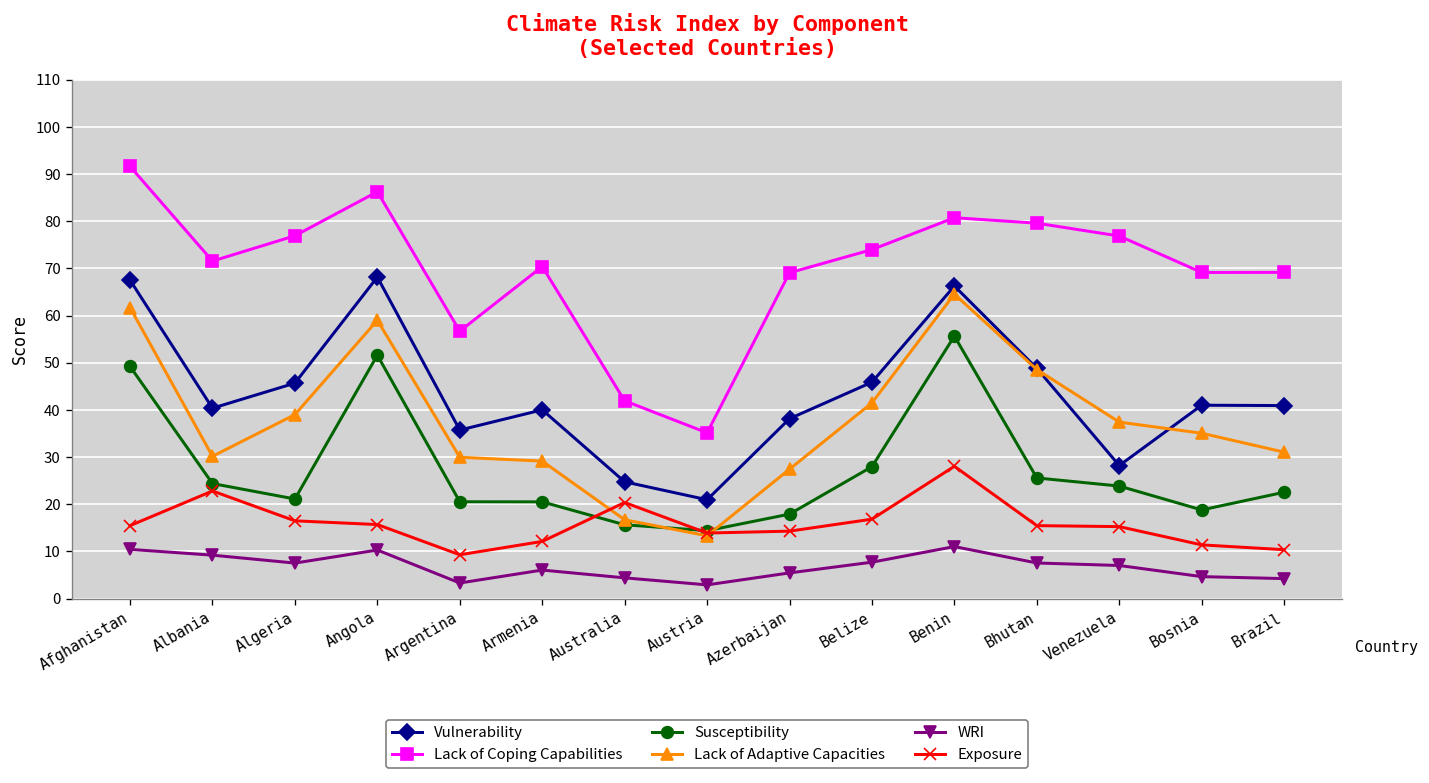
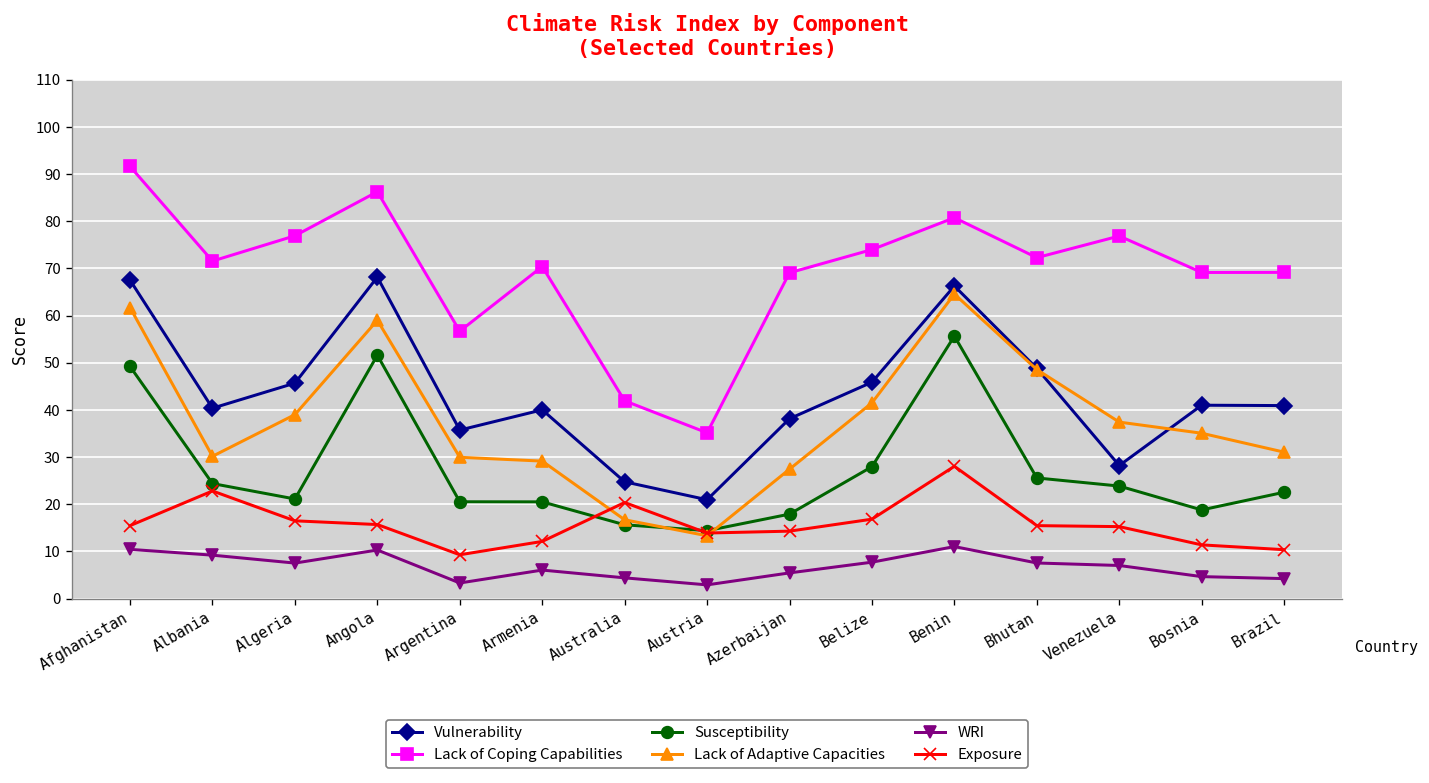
  {
    "Vulnerability": {
      "Afghanistan": 68,
      "Albania": 40,
      "Algeria": 46,
      "Angola": 68,
      "Argentina": 36,
      "Armenia": 40,
      "Australia": 25,
      "Austria": 21,
      "Azerbaijan": 38,
      "Belize": 46,
      "Benin": 66,
      "Venezuela": 28,
      "Bosnia": 41,
      "Brazil": 41
    },
    "Lack of Coping Capabilities": {
      "Afghanistan": 92,
      "Albania": 72,
      "Algeria": 77,
      "Angola": 86,
      "Argentina": 57,
      "Armenia": 70,
      "Australia": 42,
      "Austria": 35,
      "Azerbaijan": 69,
      "Belize": 74,
      "Benin": 81,
-     "Bhutan": 80,
+     "Bhutan": 72,
      "Venezuela": 77,
      "Bosnia": 69,
      "Brazil": 69
    },
    "Susceptibility": {
      "Afghanistan": 49,
      "Albania": 24,
      "Algeria": 21,
      "Angola": 52,
      "Argentina": 21,
      "Armenia": 21,
      "Australia": 16,
      "Azerbaijan": 18,
      "Belize": 28,
      "Benin": 56,
      "Bhutan": 26,
      "Venezuela": 24,
      "Bosnia": 19,
      "Brazil": 23
    },
    "Lack of Adaptive Capacities": {
      "Afghanistan": 62,
      "Albania": 30,
      "Algeria": 39,
      "Angola": 59,
      "Argentina": 30,
      "Armenia": 29,
      "Australia": 17,
      "Azerbaijan": 27,
      "Belize": 42,
      "Benin": 65,
      "Venezuela": 37,
      "Bosnia": 35,
      "Brazil": 31
    },
    "WRI": {
      "Afghanistan": 10,
      "Albania": 9,
      "Algeria": 8,
      "Angola": 10,
      "Argentina": 3,
      "Armenia": 6,
      "Australia": 4,
      "Austria": 3,
      "Azerbaijan": 5,
      "Belize": 8,
      "Benin": 11,
      "Bhutan": 8,
      "Venezuela": 7,
      "Bosnia": 5,
      "Brazil": 4
    },
    "Exposure": {
      "Afghanistan": 15,
      "Albania": 23,
      "Algeria": 17,
      "Angola": 16,
      "Argentina": 9,
      "Armenia": 12,
      "Australia": 20,
      "Azerbaijan": 14,
      "Belize": 17,
      "Benin": 28,
      "Bhutan": 15,
      "Venezuela": 15,
      "Bosnia": 11,
      "Brazil": 10
    }
  }
